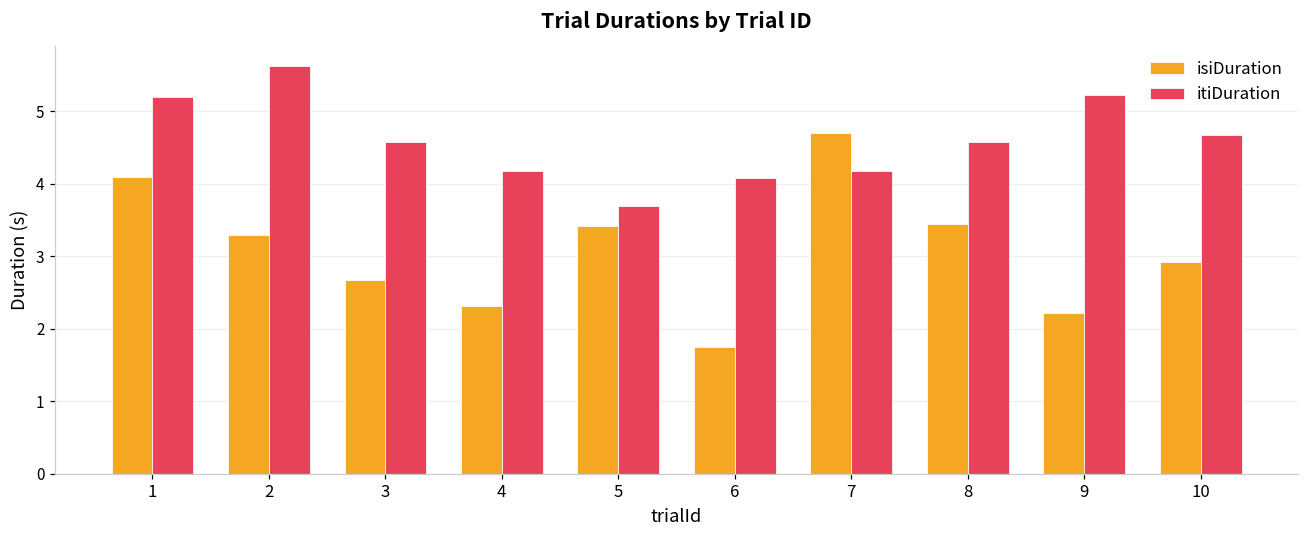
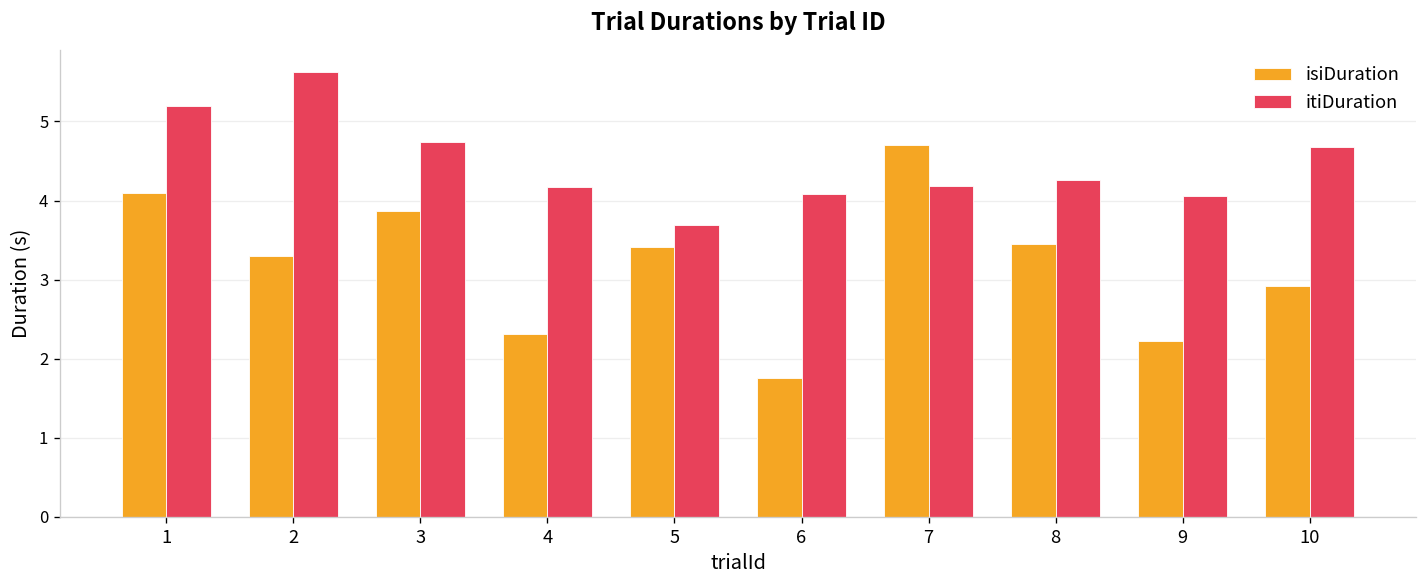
  {
    "isiDuration": {
      "1": 4.1,
      "2": 3.3,
-     "3": 2.7,
+     "3": 3.9,
      "4": 2.3,
      "5": 3.4,
      "6": 1.8,
      "7": 4.7,
      "8": 3.5,
      "9": 2.2,
      "10": 2.9
    },
    "itiDuration": {
      "1": 5.2,
      "2": 5.6,
-     "3": 4.6,
+     "3": 4.7,
      "4": 4.2,
      "5": 3.7,
      "6": 4.1,
      "7": 4.2,
-     "8": 4.6,
-     "9": 5.2,
+     "8": 4.3,
+     "9": 4.1,
      "10": 4.7
    }
  }
